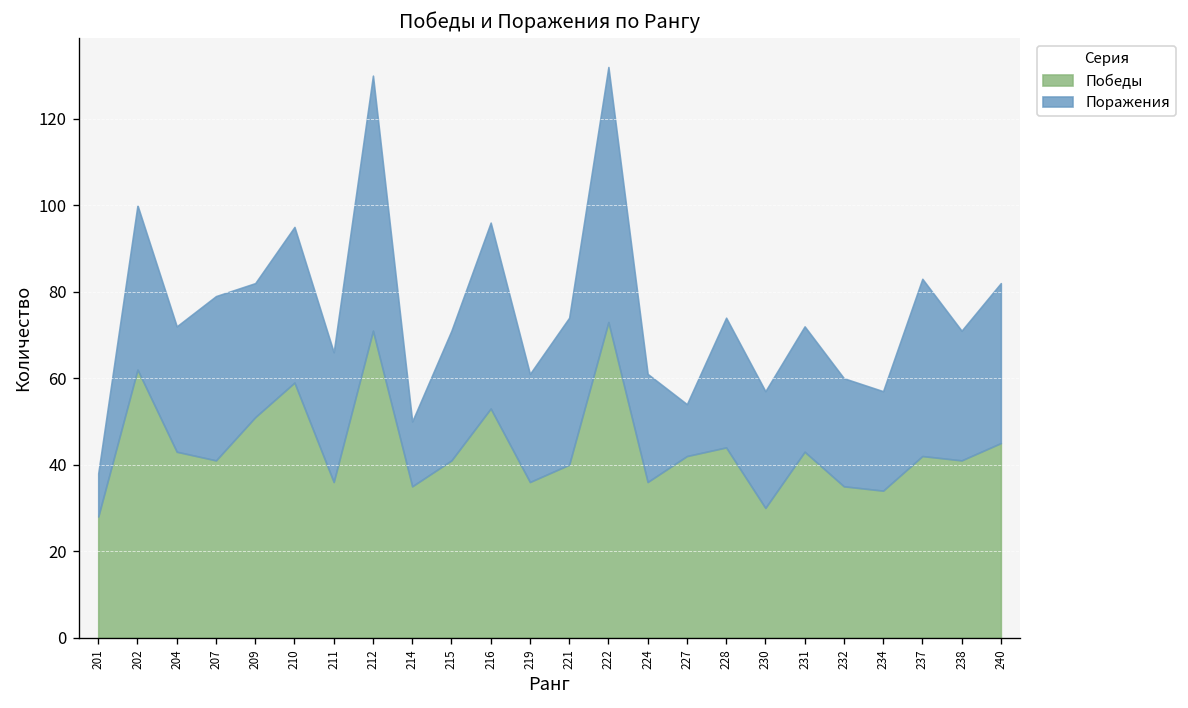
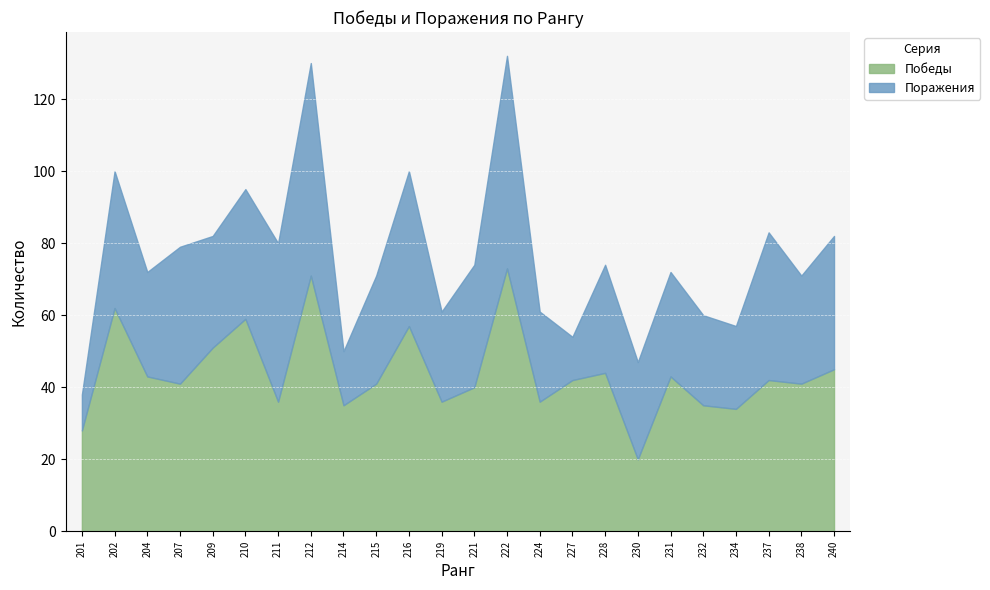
  {
    "Победы": {
      "201": 28,
      "202": 62,
      "204": 43,
      "207": 41,
      "209": 51,
      "210": 59,
      "211": 36,
      "212": 71,
      "214": 35,
      "215": 41,
-     "216": 53,
+     "216": 57,
      "219": 36,
      "221": 40,
      "222": 73,
      "224": 36,
      "227": 42,
      "228": 44,
-     "230": 30,
+     "230": 20,
      "231": 43,
      "232": 35,
      "234": 34,
      "237": 42,
      "238": 41,
      "240": 45
    },
    "Поражения": {
      "201": 10,
      "202": 38,
      "204": 29,
      "207": 38,
      "209": 31,
      "210": 36,
-     "211": 30,
+     "211": 44,
      "212": 59,
      "214": 15,
      "215": 30,
      "216": 43,
      "219": 25,
      "221": 34,
      "222": 59,
      "224": 25,
      "227": 12,
      "228": 30,
      "230": 27,
      "231": 29,
      "232": 25,
      "234": 23,
      "237": 41,
      "238": 30,
      "240": 37
    }
  }
